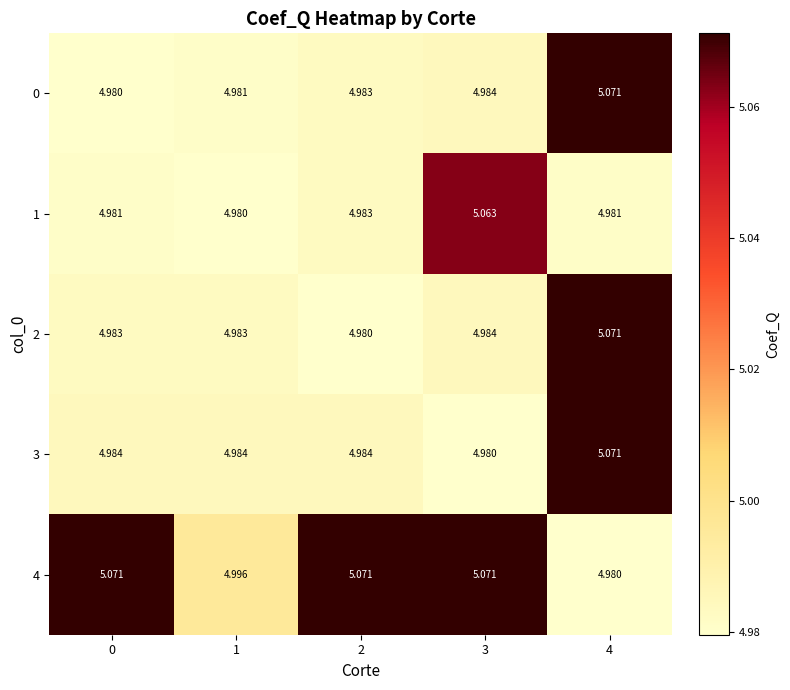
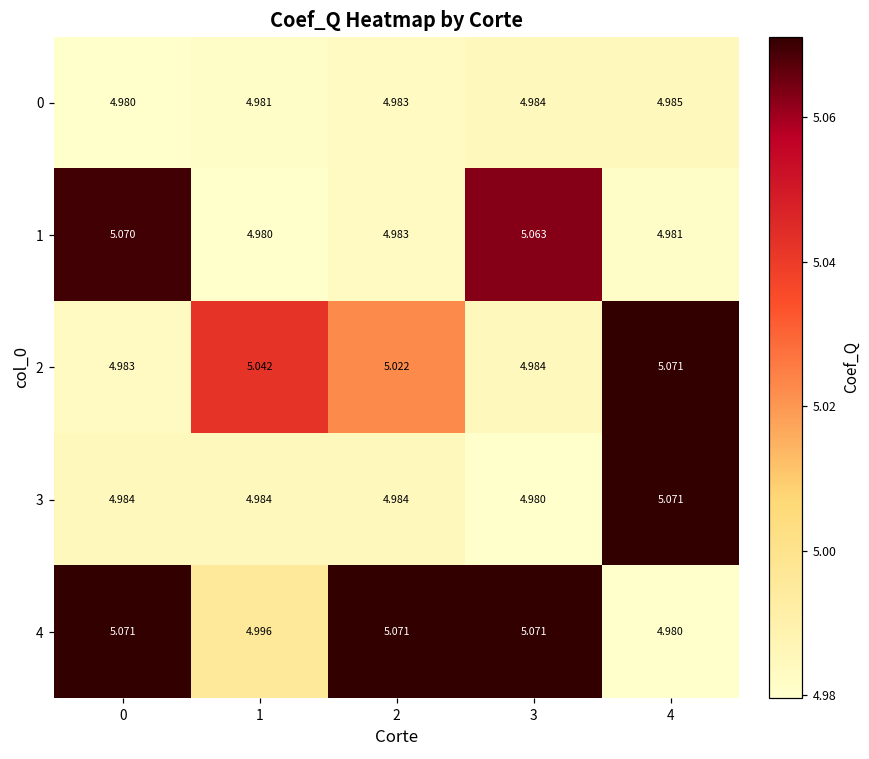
  {
    "0": {
      "0": 4.980,
      "1": 4.981,
      "2": 4.983,
      "3": 4.984,
-     "4": 5.071
+     "4": 4.985
    },
    "1": {
-     "0": 4.981,
+     "0": 5.070,
      "1": 4.980,
      "2": 4.983,
      "3": 5.063,
      "4": 4.981
    },
    "2": {
      "0": 4.983,
-     "1": 4.983,
-     "2": 4.980,
+     "1": 5.042,
+     "2": 5.022,
      "3": 4.984,
      "4": 5.071
    },
    "3": {
      "0": 4.984,
      "1": 4.984,
      "2": 4.984,
      "3": 4.980,
      "4": 5.071
    },
    "4": {
      "0": 5.071,
      "1": 4.996,
      "2": 5.071,
      "3": 5.071,
      "4": 4.980
    }
  }
